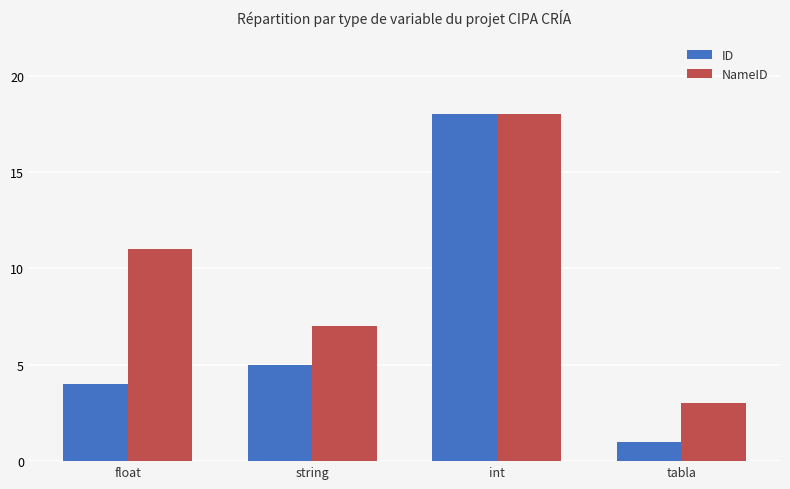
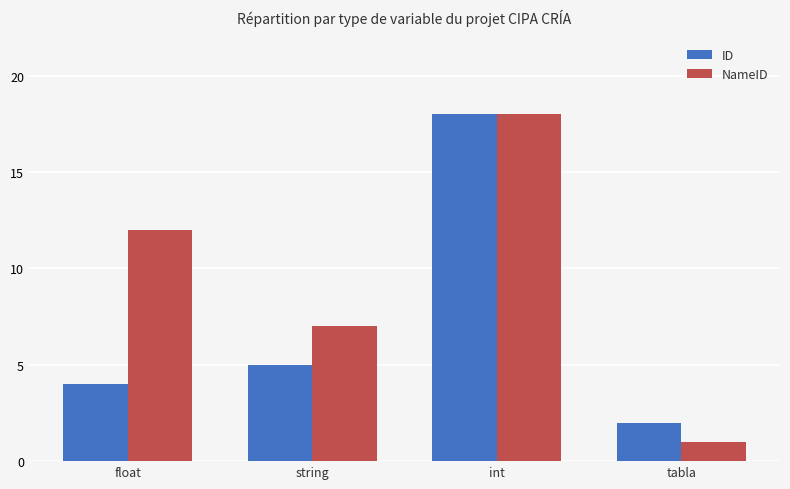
  {
    "ID": {
      "float": 4,
      "string": 5,
      "int": 18,
-     "tabla": 1
+     "tabla": 2
    },
    "NameID": {
-     "float": 11,
+     "float": 12,
      "string": 7,
      "int": 18,
-     "tabla": 3
+     "tabla": 1
    }
  }
